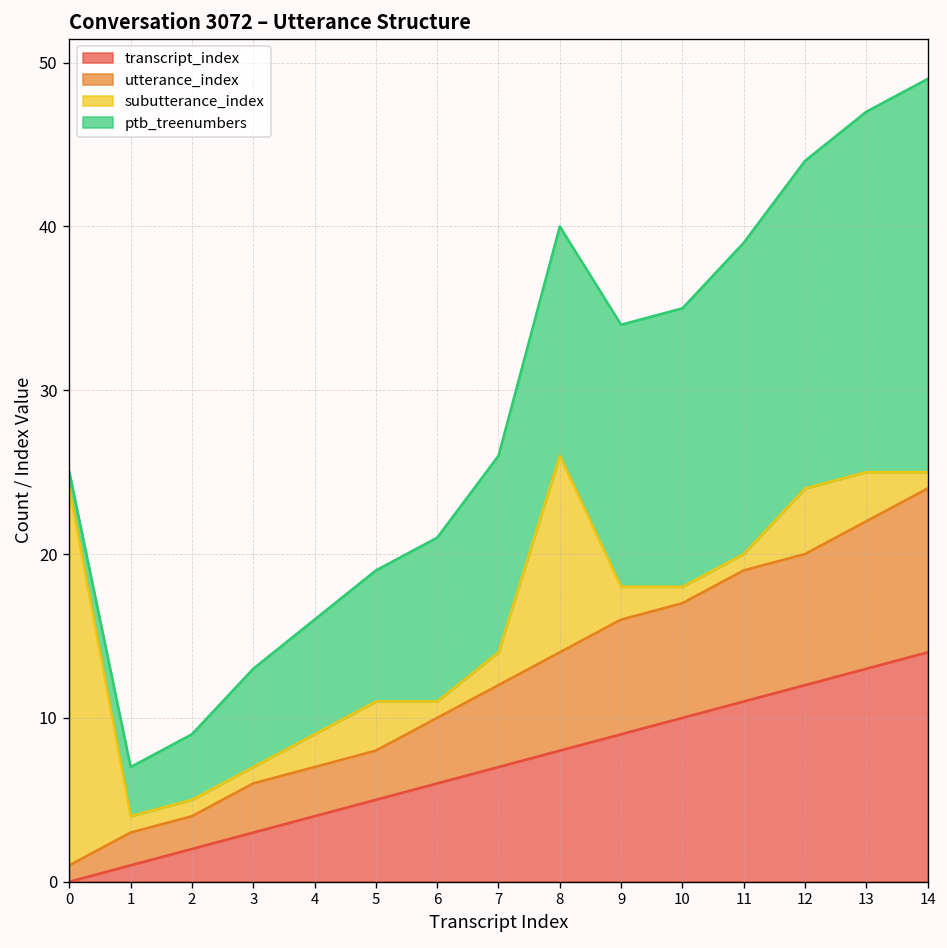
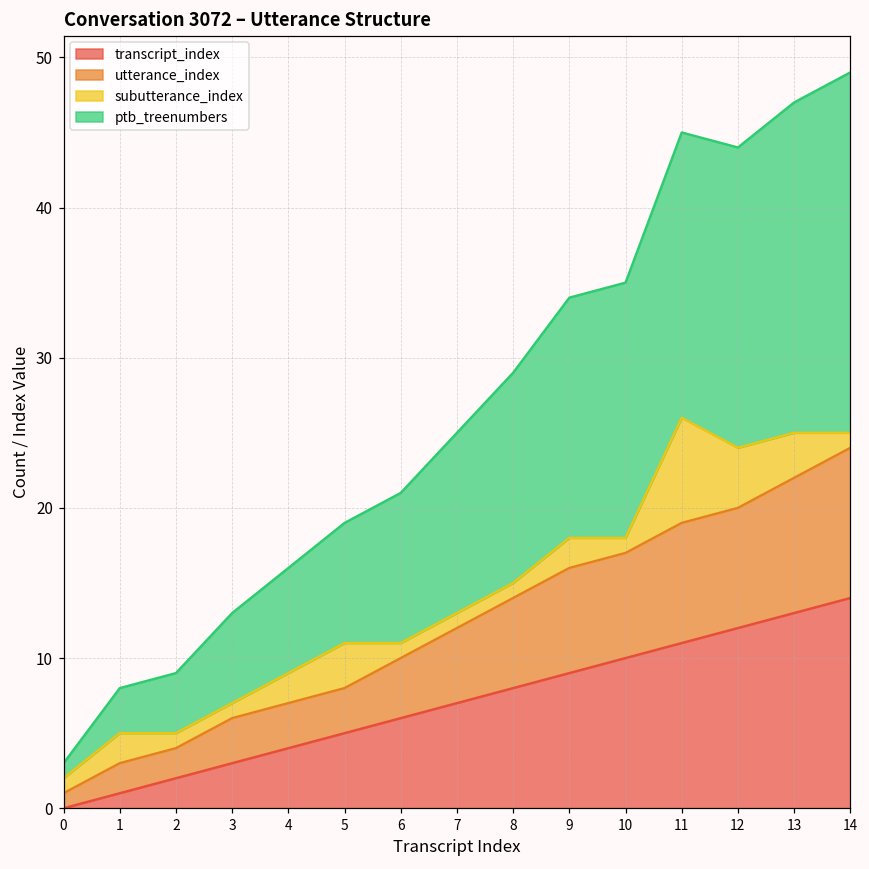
  {
    "subutterance_index": {
-     "0": 23,
-     "1": 1,
+     "0": 1,
+     "1": 2,
      "2": 1,
      "3": 1,
      "4": 2,
      "5": 3,
      "6": 1,
-     "7": 2,
-     "8": 12,
+     "7": 1,
+     "8": 1,
      "9": 2,
      "10": 1,
-     "11": 1,
+     "11": 7,
      "12": 4,
      "13": 3,
      "14": 1
    },
    "ptb_treenumbers": {
      "0": 1,
      "1": 3,
      "2": 4,
      "3": 6,
      "4": 7,
      "5": 8,
      "6": 10,
      "7": 12,
      "8": 14,
      "9": 16,
      "10": 17,
      "11": 19,
      "12": 20,
      "13": 22,
      "14": 24
    }
  }
